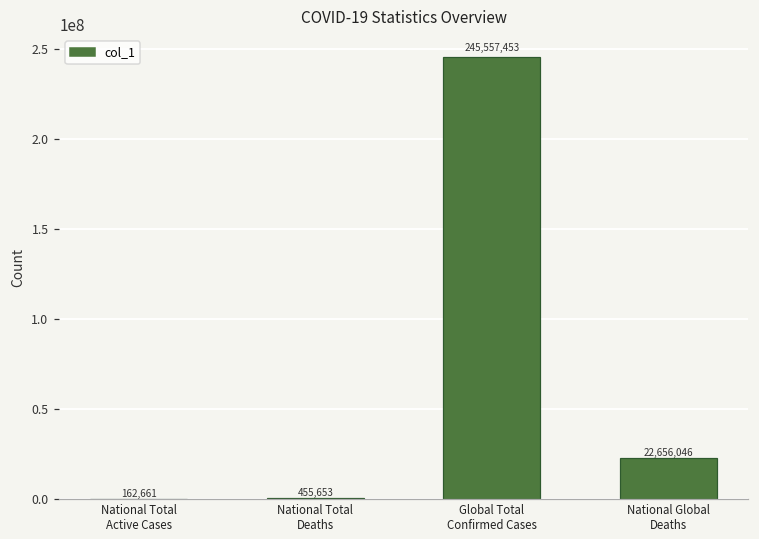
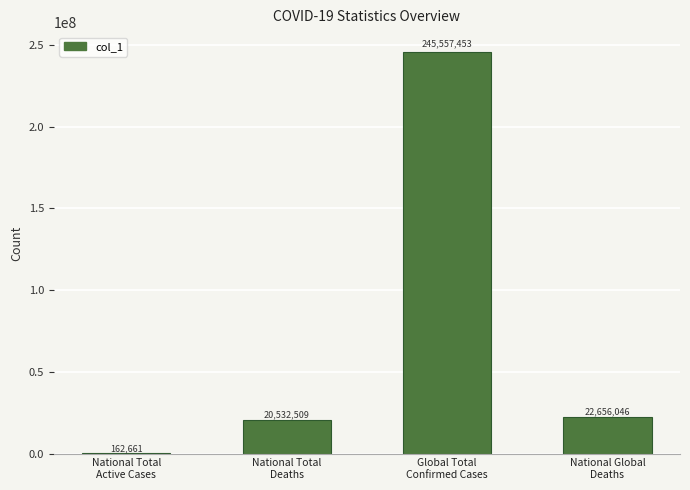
  {
    "National Total Active Cases": "162,661",
-   "National Total Deaths": "455,653",
+   "National Total Deaths": "20,532,509",
    "Global Total Confirmed Cases": "245,557,453",
    "National Global Deaths": "22,656,046"
  }
